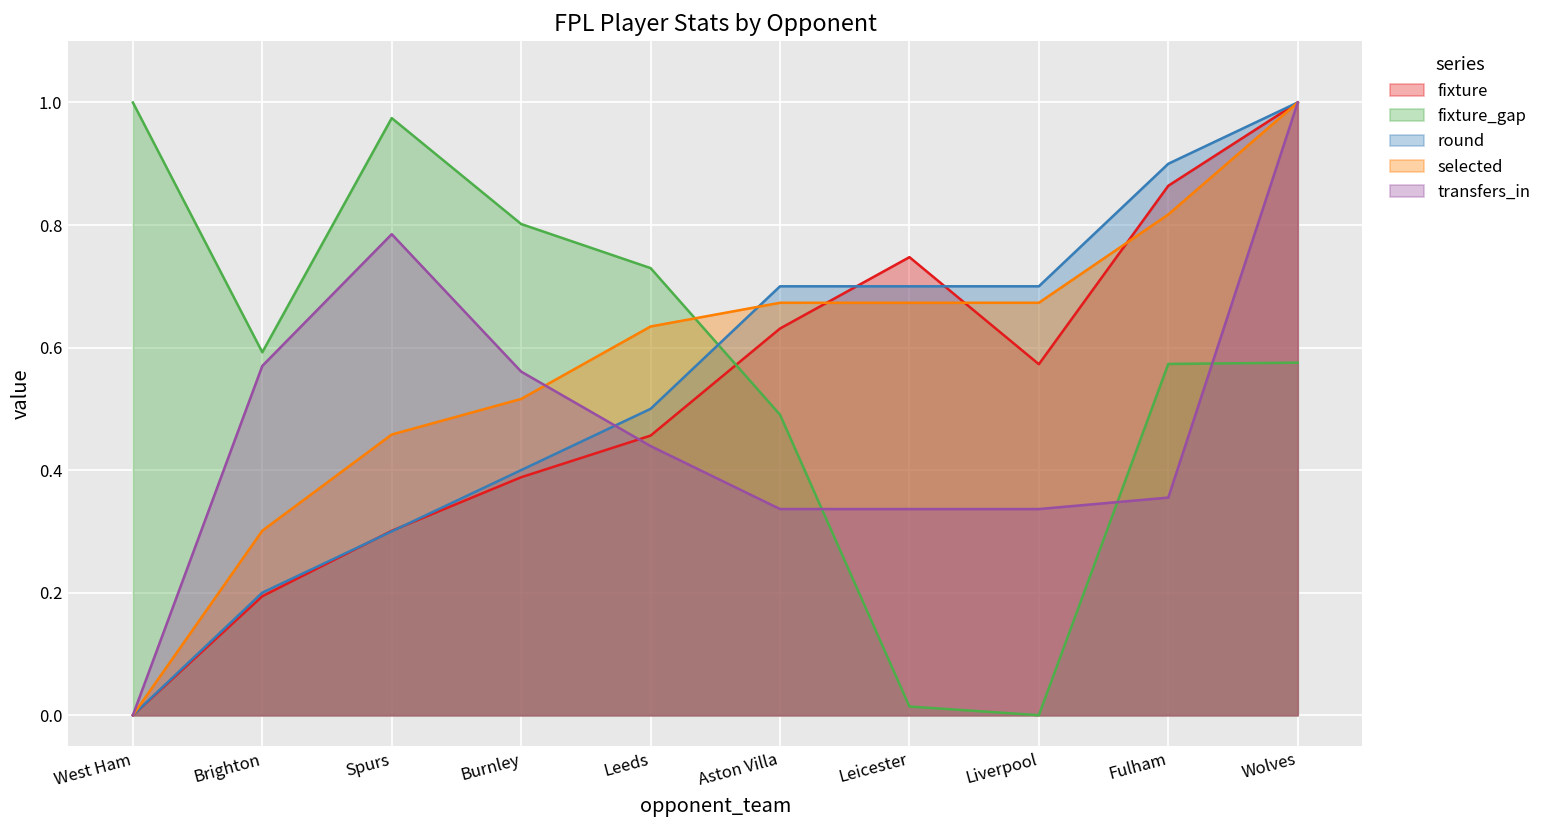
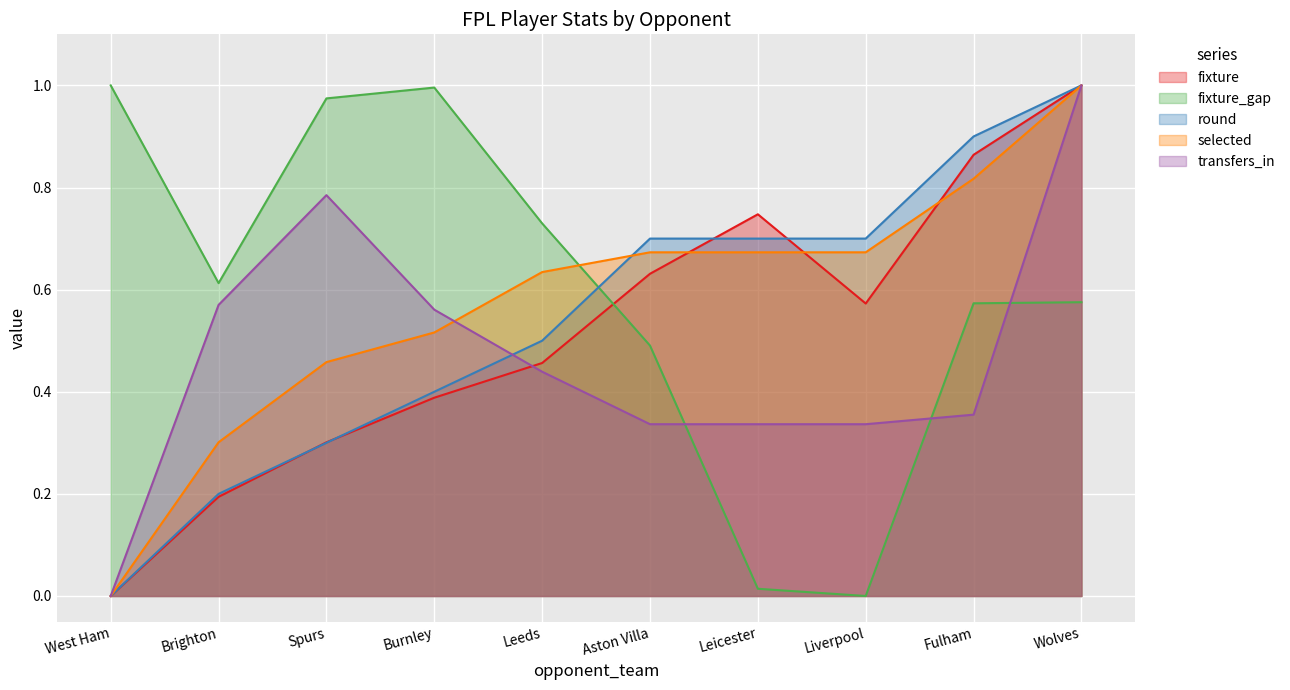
  {
    "fixture_gap": {
      "West Ham": 1.00,
-     "Brighton": 0.59,
+     "Brighton": 0.61,
      "Spurs": 0.97,
-     "Burnley": 0.80,
+     "Burnley": 1.00,
      "Leeds": 0.73,
      "Aston Villa": 0.49,
      "Leicester": 0.01,
      "Liverpool": 0.00,
      "Fulham": 0.57,
      "Wolves": 0.58
    }
  }
